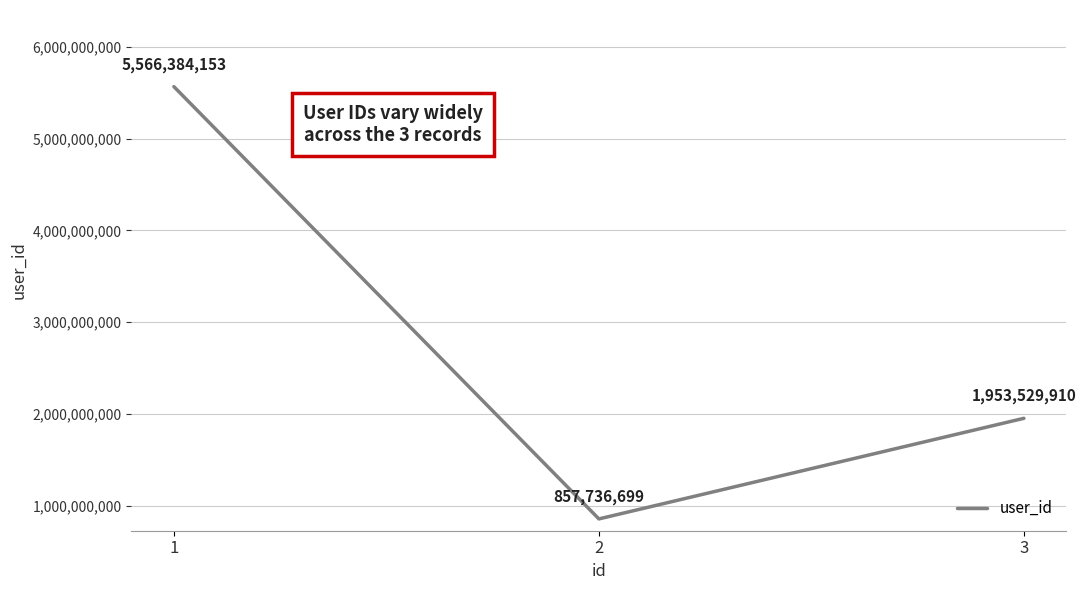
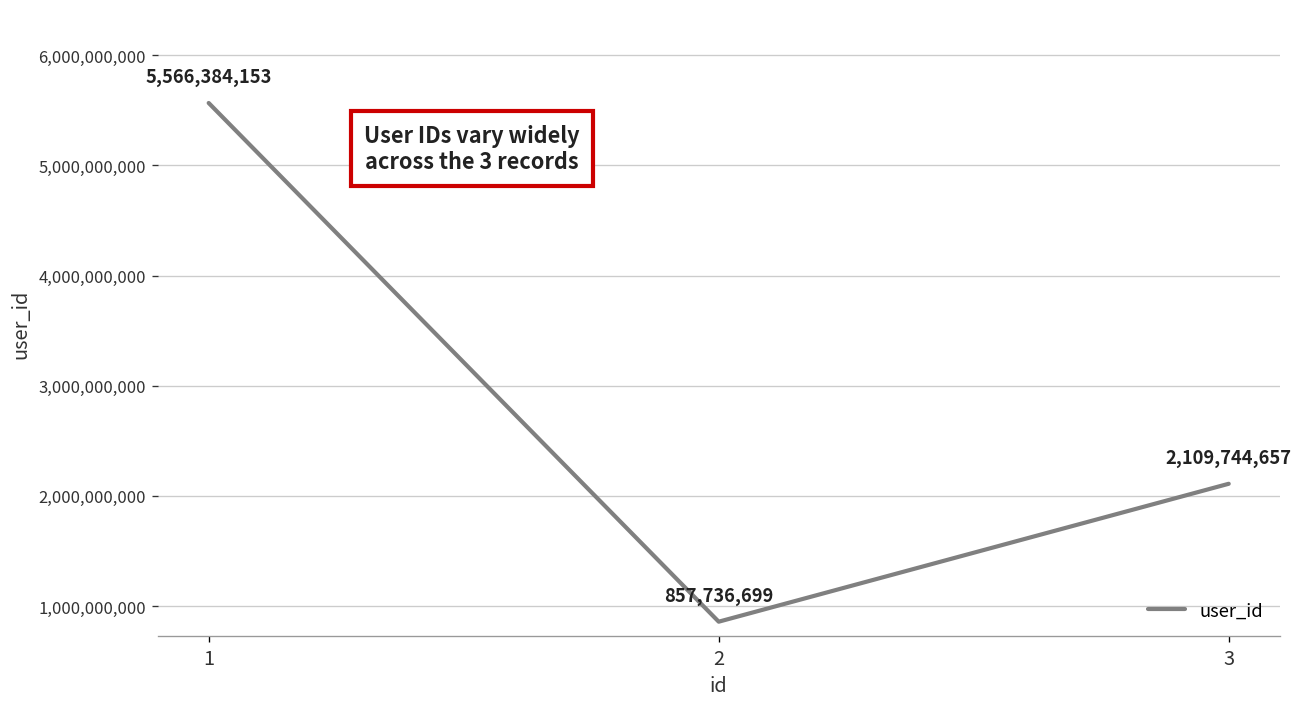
  {
    "1": "5,566,384,153",
    "2": "857,736,699",
-   "3": "1,953,529,910"
+   "3": "2,109,744,657"
  }
